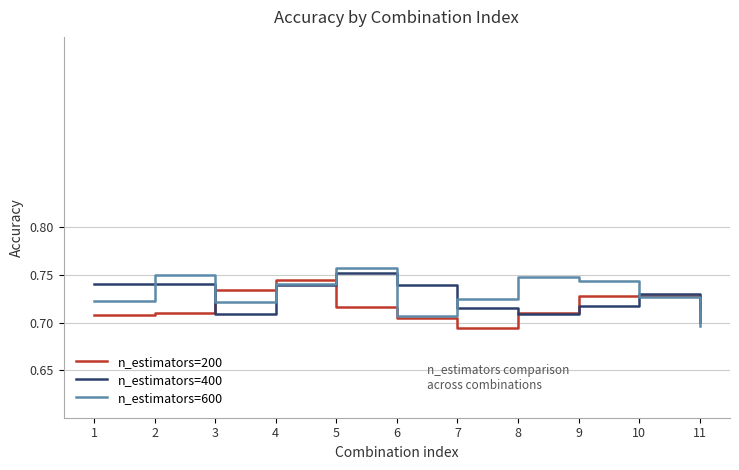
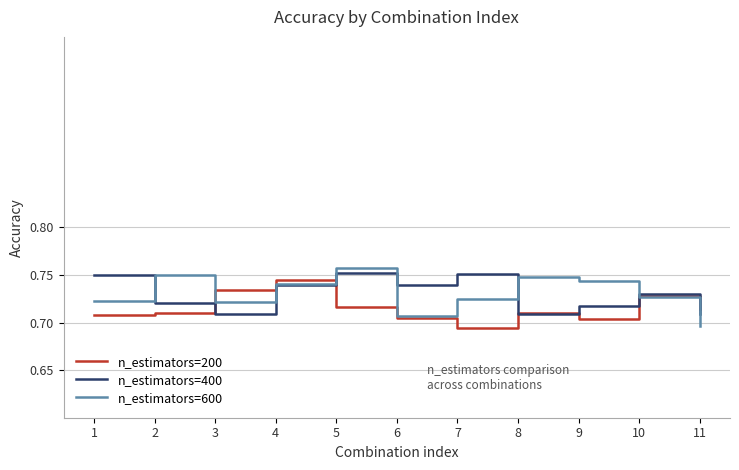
  {
    "n_estimators=200": {
      "1": 0.71,
      "2": 0.71,
      "3": 0.73,
      "4": 0.74,
      "5": 0.72,
      "7": 0.69,
-     "9": 0.73,
+     "9": 0.70,
      "11": 0.71
    },
    "n_estimators=400": {
-     "1": 0.74,
-     "2": 0.74,
+     "1": 0.75,
+     "2": 0.72,
      "3": 0.71,
      "5": 0.75,
      "6": 0.74,
-     "7": 0.72,
+     "7": 0.75,
      "9": 0.72,
-     "11": 0.70
+     "11": 0.71
    },
    "n_estimators=600": {
      "1": 0.72,
      "2": 0.75,
      "3": 0.72,
      "5": 0.76,
      "7": 0.72,
      "8": 0.75,
      "9": 0.74,
      "11": 0.70
    }
  }
